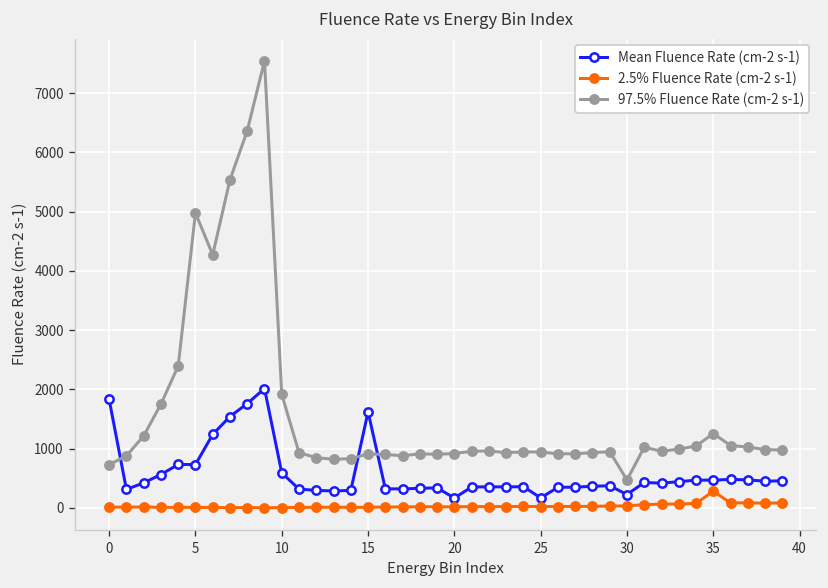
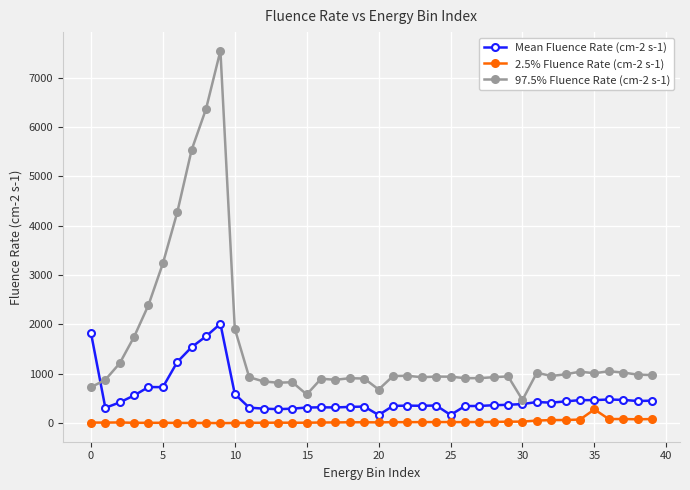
  {
    "Mean Fluence Rate (cm-2 s-1)": {
      "0": 1800,
      "5": 700,
      "10": 600,
-     "15": 1600,
+     "15": 300,
      "20": 200,
      "25": 200,
-     "30": 200,
+     "30": 400,
      "35": 500
    },
    "2.5% Fluence Rate (cm-2 s-1)": {
      "0": 0,
      "5": 0,
      "10": 0,
      "15": 0,
      "20": 0,
      "25": 0,
      "30": 0,
      "35": 300
    },
    "97.5% Fluence Rate (cm-2 s-1)": {
      "0": 700,
-     "5": 5000,
+     "5": 3200,
      "10": 1900,
-     "15": 900,
-     "20": 900,
+     "15": 600,
+     "20": 700,
      "25": 900,
      "30": 500,
-     "35": 1300
+     "35": 1000
    }
  }
